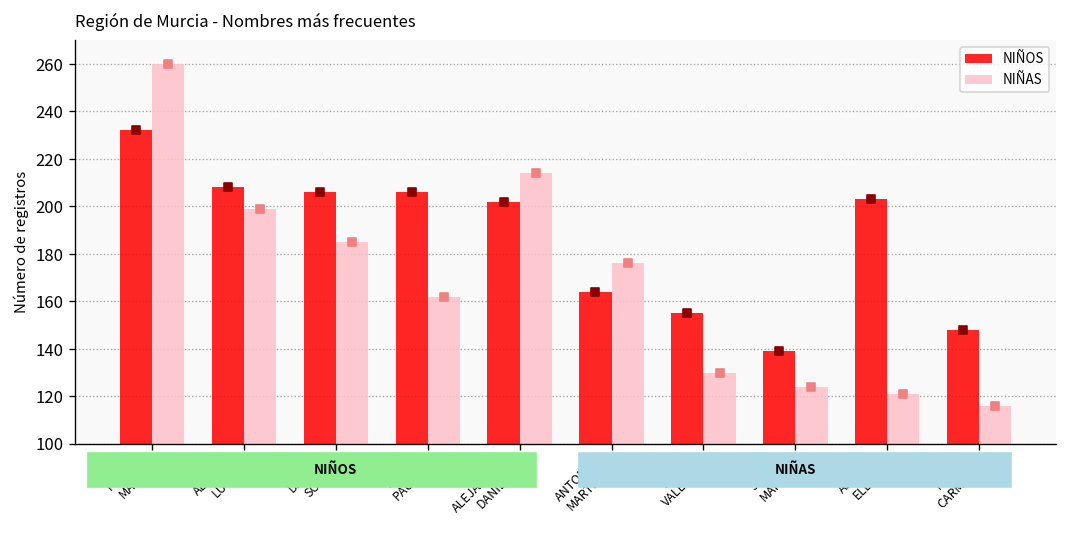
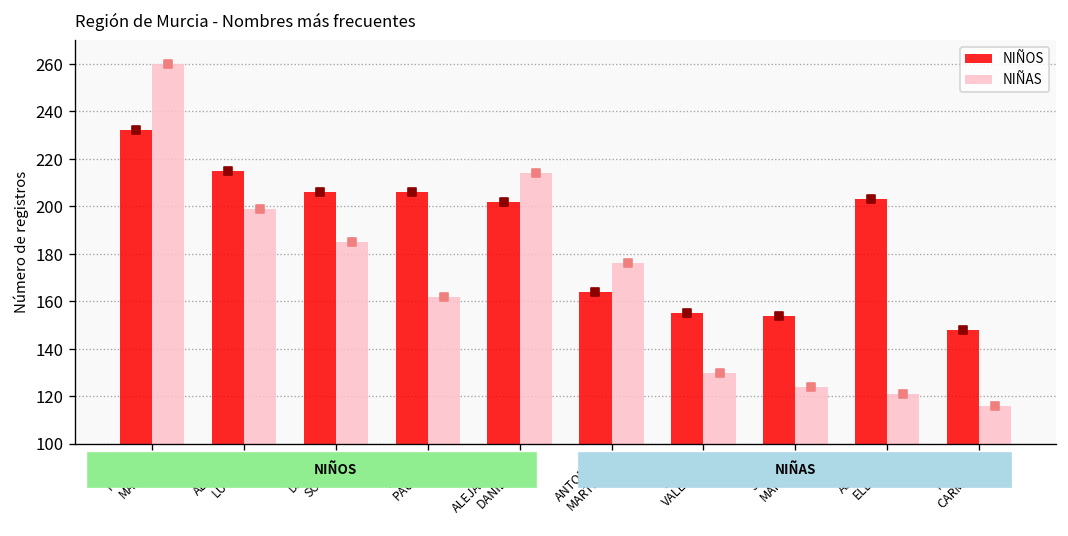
  {
    "NIÑOS": {
      "PABLO MARIA": 232,
-     "ALVARO LUCIA": 208,
+     "ALVARO LUCIA": 215,
      "DANIEL SOFIA": 206,
      "HUGO PAULA": 206,
      "ALEJANDRO DANIELA": 202,
      "ANTONIO MARTINA": 164,
      "DAVID VALERIA": 155,
-     "JAVIER MARTA": 139,
+     "JAVIER MARTA": 154,
      "ADRIAN ELENA": 203,
      "MARIO CARMEN": 148
    },
    "NIÑAS": {
      "PABLO MARIA": 260,
      "ALVARO LUCIA": 199,
      "DANIEL SOFIA": 185,
      "HUGO PAULA": 162,
      "ALEJANDRO DANIELA": 214,
      "ANTONIO MARTINA": 176,
      "DAVID VALERIA": 130,
      "JAVIER MARTA": 124,
      "ADRIAN ELENA": 121,
      "MARIO CARMEN": 116
    }
  }
